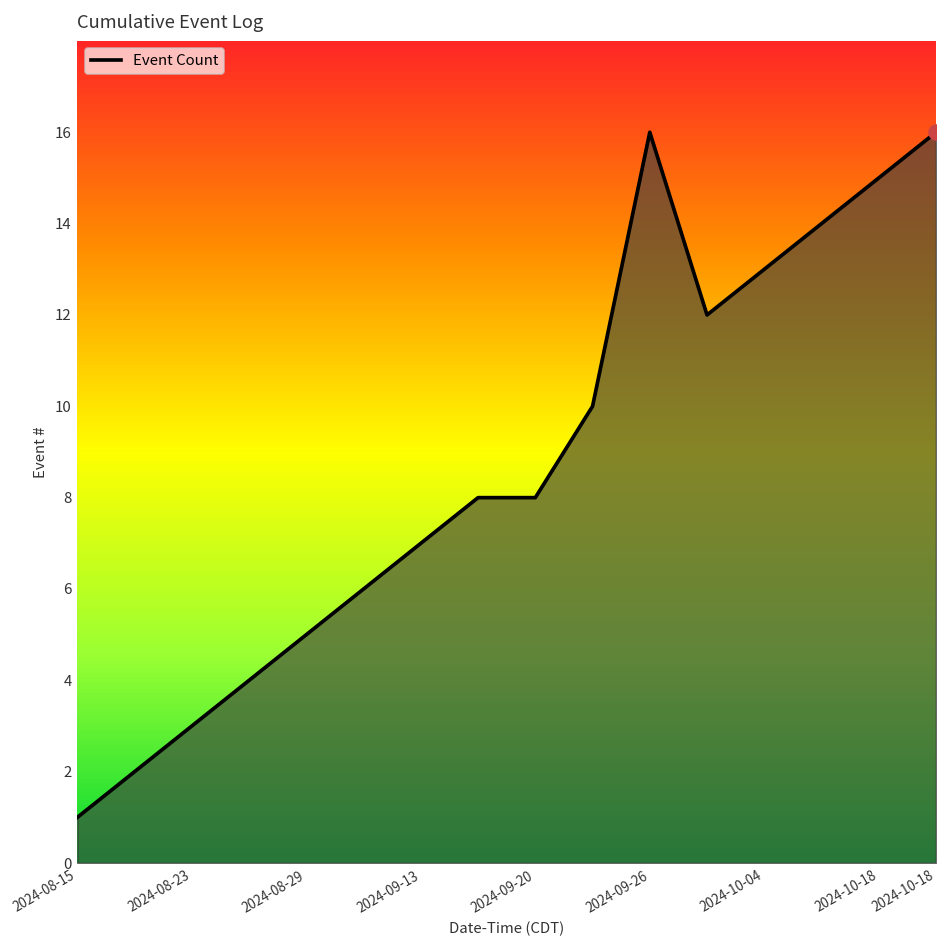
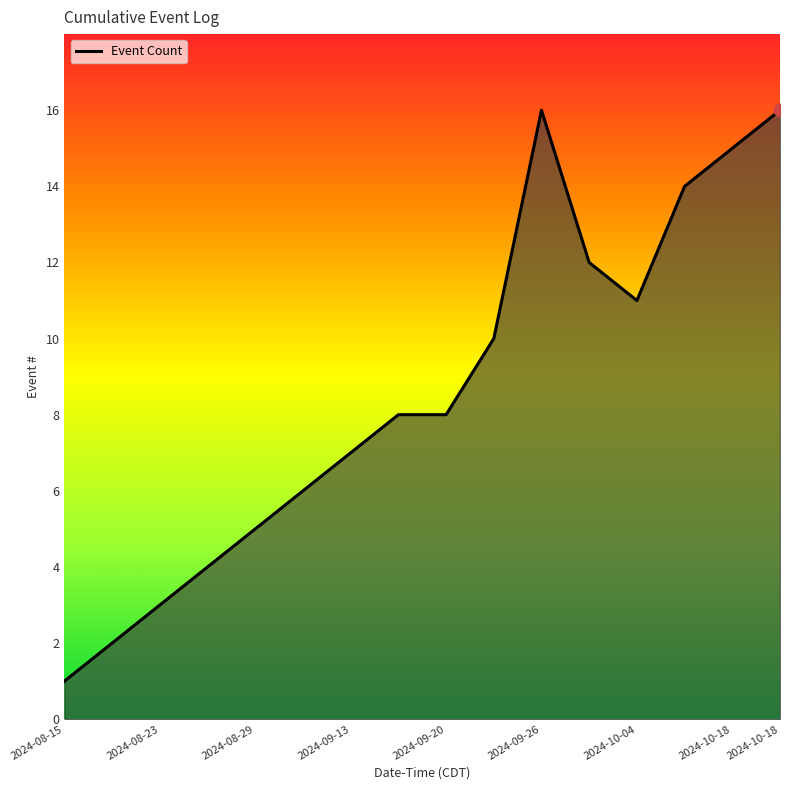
  {
    "Event Count": {
      "2024-08-15": 1,
      "2024-08-23": 3,
      "2024-08-29": 5,
      "2024-09-13": 7,
      "2024-09-20": 8,
      "2024-09-26": 16,
-     "2024-10-04": 13
+     "2024-10-04": 11
    }
  }
